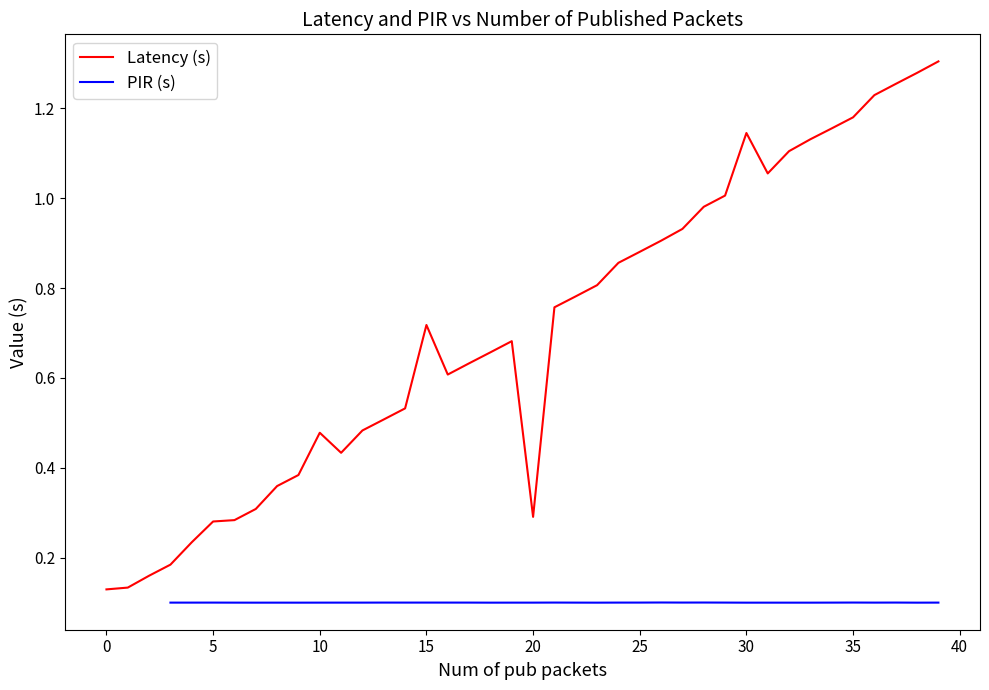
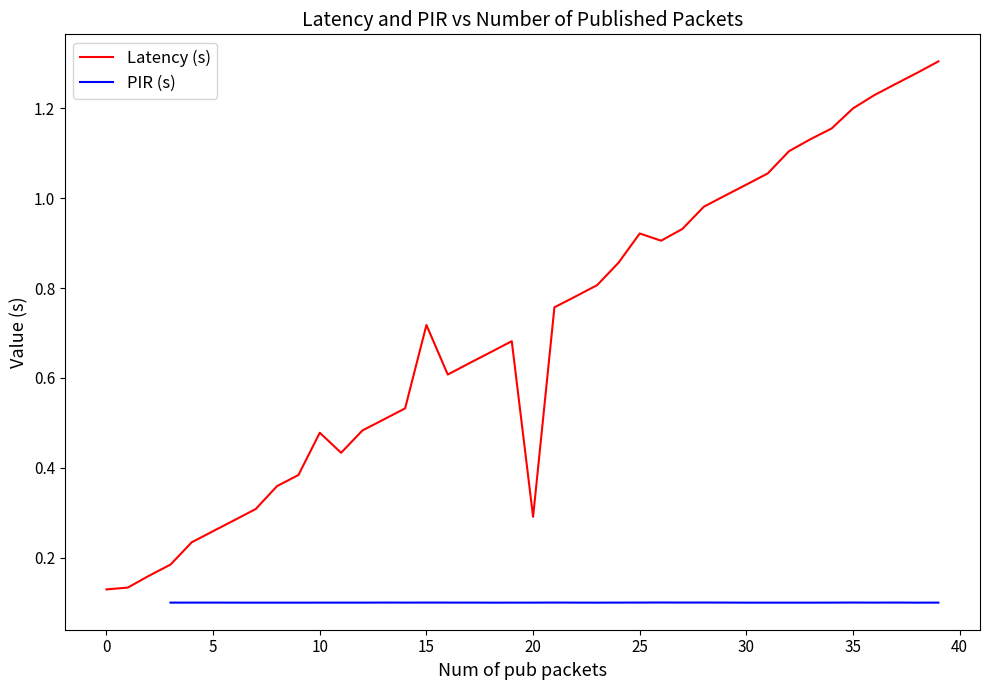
  {
    "Latency (s)": {
      "0": 0.13,
-     "5": 0.28,
+     "5": 0.26,
      "10": 0.48,
      "15": 0.72,
      "20": 0.29,
-     "25": 0.88,
-     "30": 1.14,
-     "35": 1.18
+     "25": 0.92,
+     "30": 1.03,
+     "35": 1.20
    },
    "PIR (s)": {
      "5": 0.10,
      "10": 0.10,
      "15": 0.10,
      "20": 0.10,
      "25": 0.10,
      "30": 0.10,
      "35": 0.10
    }
  }
